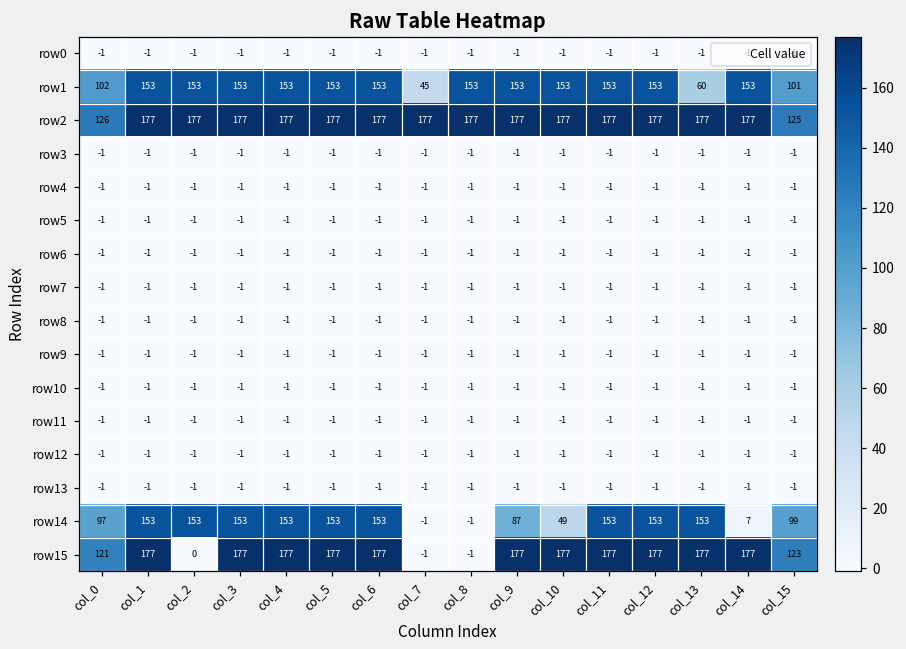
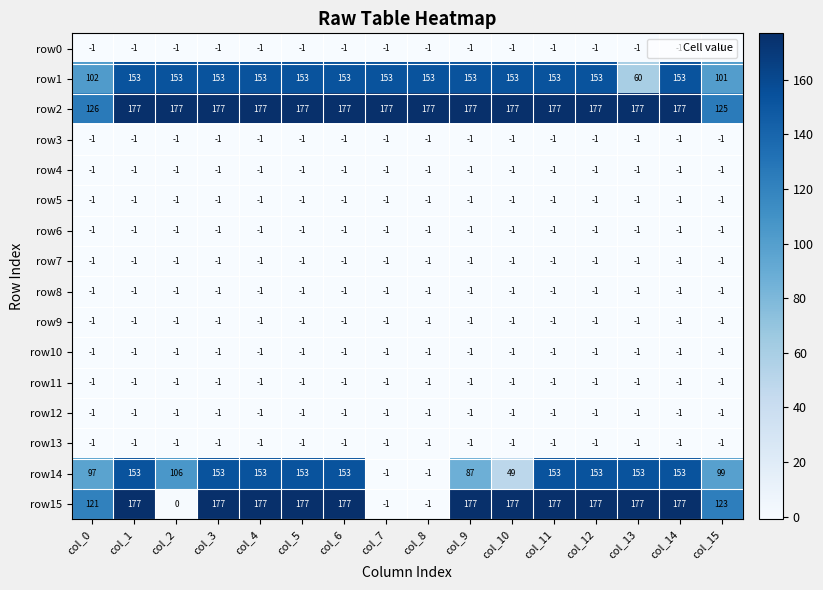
  {
    "row1": {
      "col_0": 102,
      "col_1": 153,
      "col_2": 153,
      "col_3": 153,
      "col_4": 153,
      "col_5": 153,
      "col_6": 153,
-     "col_7": 45,
+     "col_7": 153,
      "col_8": 153,
      "col_9": 153,
      "col_10": 153,
      "col_11": 153,
      "col_12": 153,
      "col_13": 60,
      "col_14": 153,
      "col_15": 101
    },
    "row14": {
      "col_0": 97,
      "col_1": 153,
-     "col_2": 153,
+     "col_2": 106,
      "col_3": 153,
      "col_4": 153,
      "col_5": 153,
      "col_6": 153,
      "col_7": -1,
      "col_8": -1,
      "col_9": 87,
      "col_10": 49,
      "col_11": 153,
      "col_12": 153,
      "col_13": 153,
-     "col_14": 7,
+     "col_14": 153,
      "col_15": 99
    }
  }
